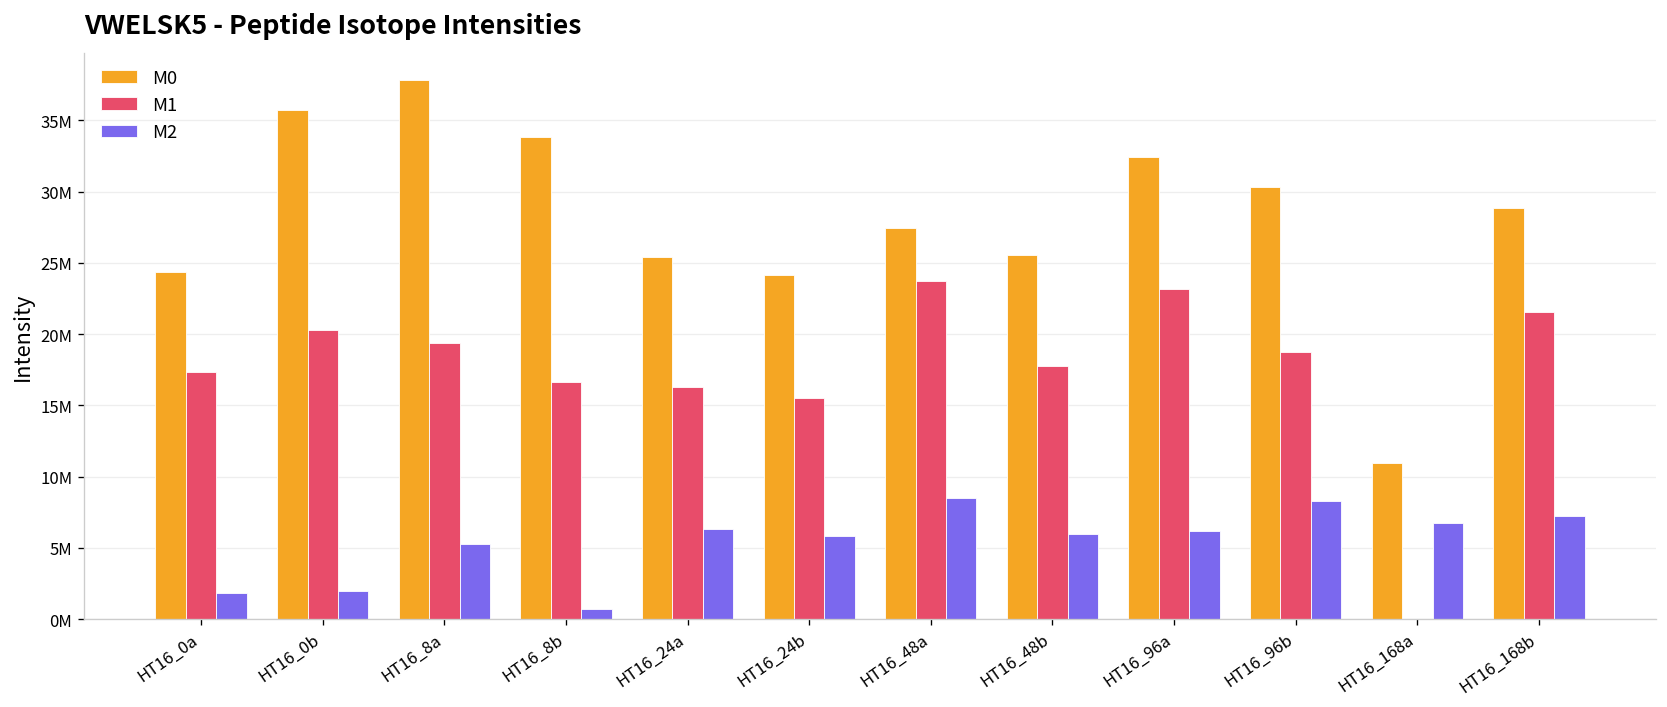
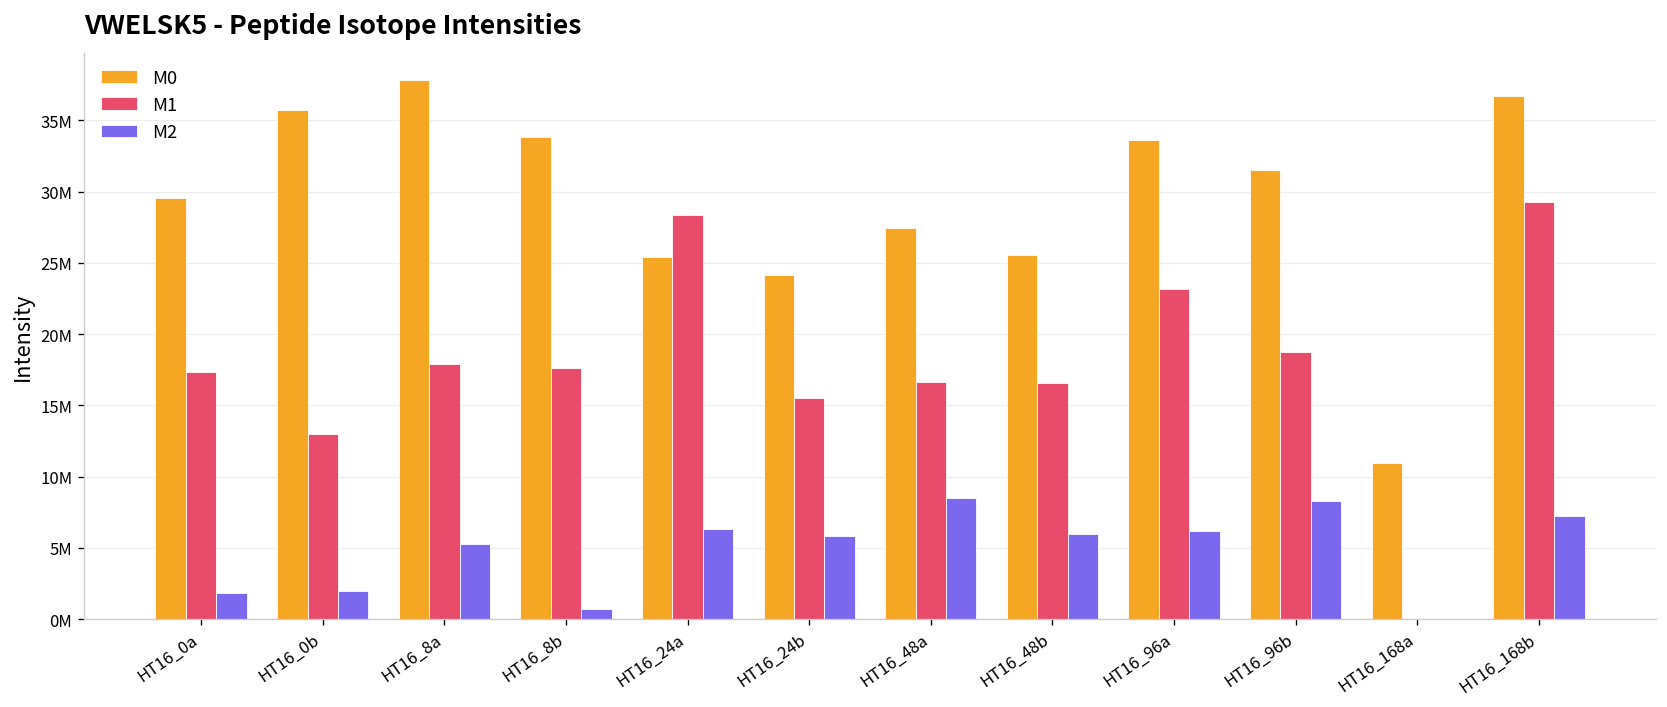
  {
    "M0": {
-     "HT16_0a": 24300000,
+     "HT16_0a": 29600000,
      "HT16_0b": 35700000,
      "HT16_8a": 37900000,
      "HT16_8b": 33800000,
      "HT16_24a": 25400000,
      "HT16_24b": 24200000,
      "HT16_48a": 27400000,
      "HT16_48b": 25500000,
-     "HT16_96a": 32500000,
-     "HT16_96b": 30300000,
+     "HT16_96a": 33600000,
+     "HT16_96b": 31500000,
      "HT16_168a": 10900000,
-     "HT16_168b": 28900000
+     "HT16_168b": 36700000
    },
    "M1": {
      "HT16_0a": 17300000,
-     "HT16_0b": 20300000,
-     "HT16_8a": 19400000,
-     "HT16_8b": 16700000,
-     "HT16_24a": 16300000,
+     "HT16_0b": 13000000,
+     "HT16_8a": 17900000,
+     "HT16_8b": 17600000,
+     "HT16_24a": 28400000,
      "HT16_24b": 15500000,
-     "HT16_48a": 23700000,
-     "HT16_48b": 17800000,
+     "HT16_48a": 16700000,
+     "HT16_48b": 16600000,
      "HT16_96a": 23200000,
      "HT16_96b": 18700000,
      "HT16_168a": 0,
-     "HT16_168b": 21500000
+     "HT16_168b": 29300000
    },
    "M2": {
      "HT16_0a": 1900000,
      "HT16_0b": 2000000,
      "HT16_8a": 5300000,
      "HT16_8b": 700000,
      "HT16_24a": 6300000,
      "HT16_24b": 5800000,
      "HT16_48a": 8500000,
      "HT16_48b": 5900000,
      "HT16_96a": 6200000,
      "HT16_96b": 8300000,
-     "HT16_168a": 6700000,
+     "HT16_168a": 0,
      "HT16_168b": 7200000
    }
  }
